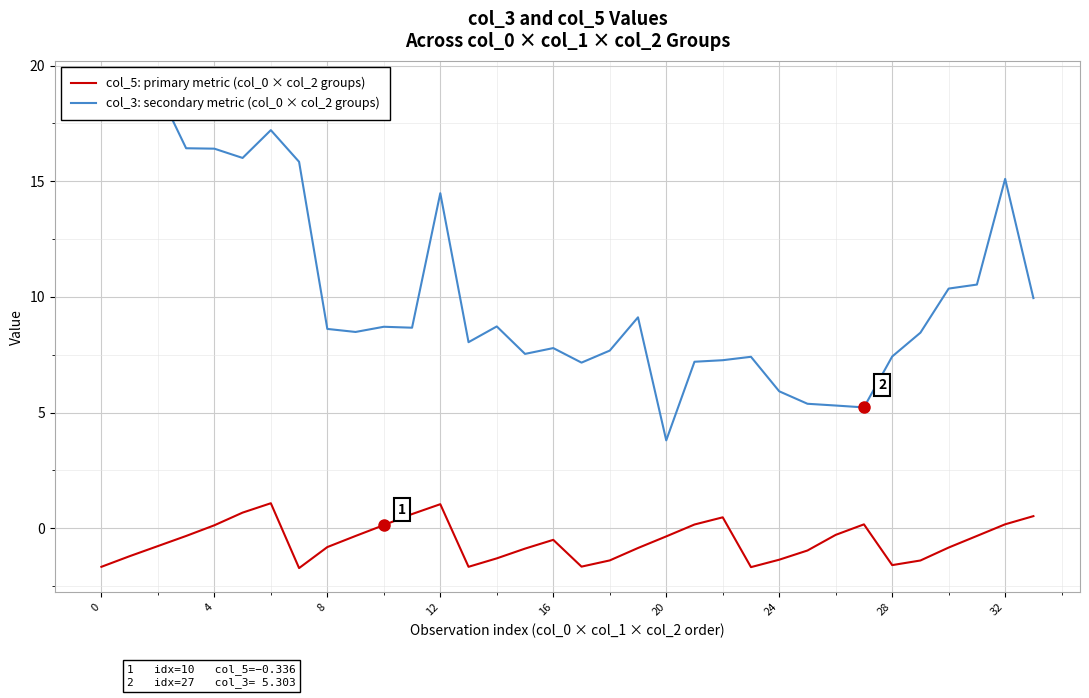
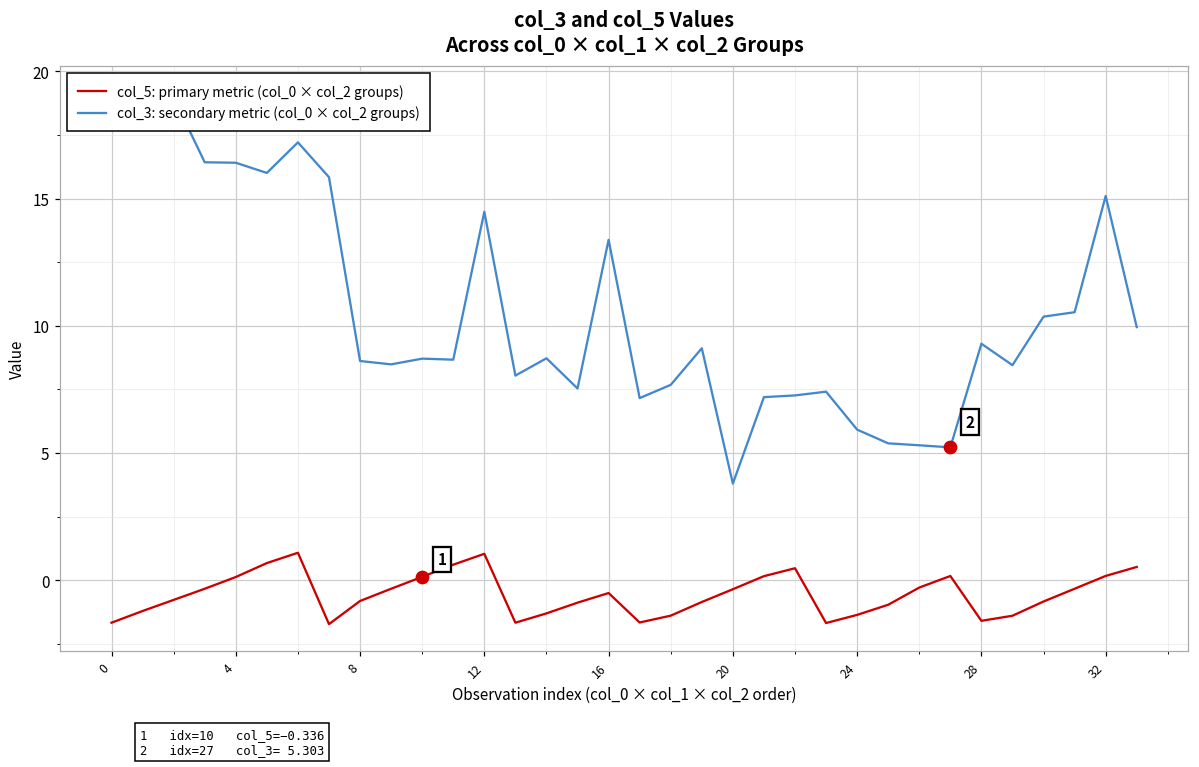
  {
    "col_3: secondary metric (col_0 × col_2 groups)": {
      "4": 16.4,
      "8": 8.6,
      "12": 14.5,
-     "16": 7.8,
+     "16": 13.4,
      "20": 3.8,
      "24": 5.9,
-     "28": 7.4,
+     "28": 9.3,
      "32": 15.1
    }
  }
